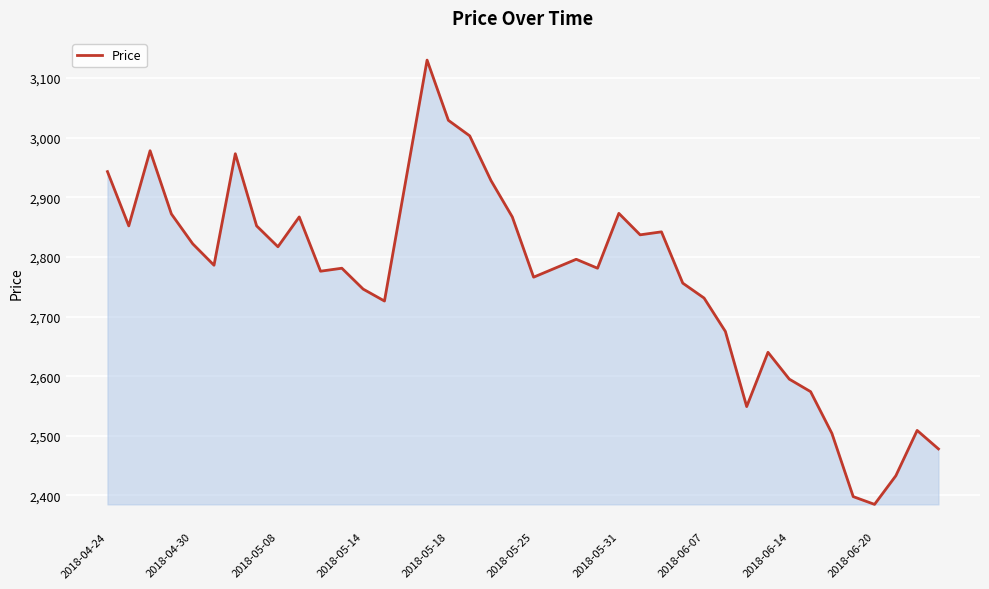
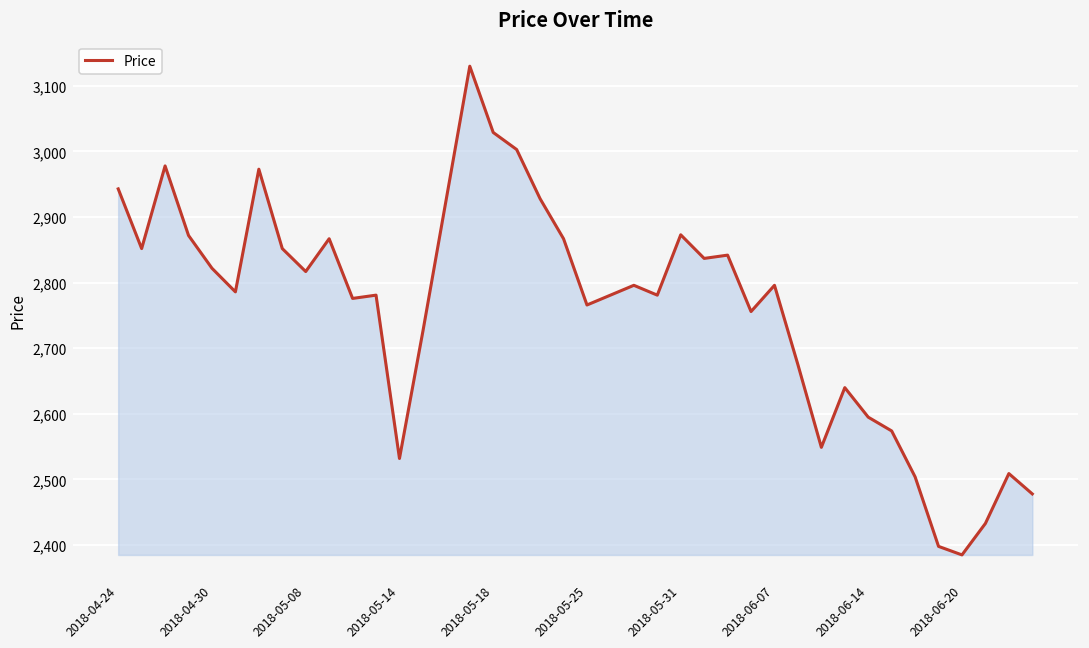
  {
    "2018-04-24": "2,940",
    "2018-04-30": "2,820",
    "2018-05-08": "2,820",
-   "2018-05-14": "2,750",
+   "2018-05-14": "2,530",
    "2018-05-18": "3,030",
    "2018-05-25": "2,770",
    "2018-05-31": "2,870",
-   "2018-06-07": "2,730",
+   "2018-06-07": "2,800",
    "2018-06-14": "2,600",
    "2018-06-20": "2,390"
  }
